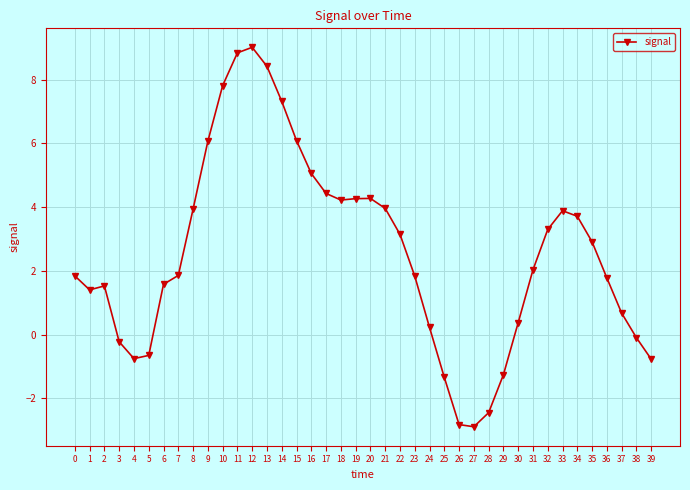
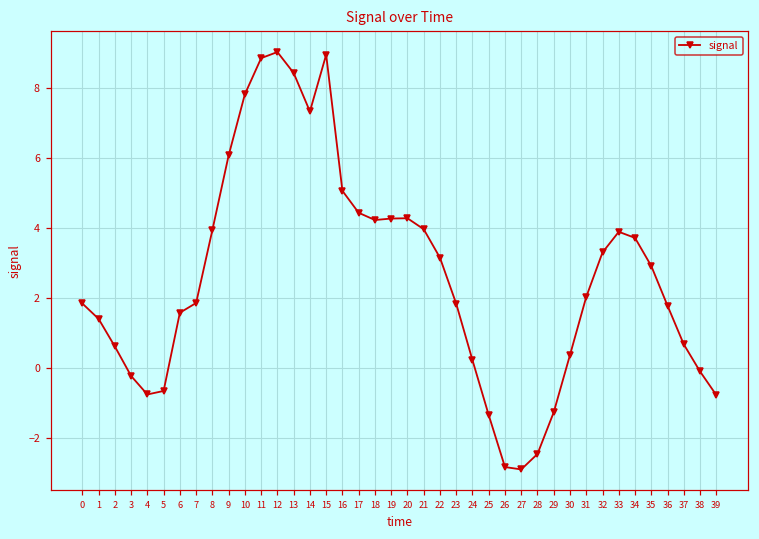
  {
    "0": 1.8,
    "1": 1.4,
-   "2": 1.5,
+   "2": 0.6,
    "3": -0.2,
    "4": -0.8,
    "5": -0.7,
    "6": 1.6,
    "7": 1.9,
    "8": 3.9,
    "9": 6.1,
    "10": 7.8,
    "11": 8.8,
    "12": 9.0,
    "13": 8.4,
    "14": 7.3,
-   "15": 6.1,
+   "15": 8.9,
    "16": 5.1,
    "17": 4.4,
    "18": 4.2,
    "19": 4.3,
    "20": 4.3,
    "21": 4.0,
    "22": 3.1,
    "23": 1.8,
    "24": 0.2,
    "25": -1.3,
    "26": -2.8,
    "27": -2.9,
    "28": -2.5,
    "29": -1.3,
    "30": 0.4,
    "31": 2.0,
    "32": 3.3,
    "33": 3.9,
    "34": 3.7,
    "35": 2.9,
    "36": 1.8,
    "37": 0.7,
    "38": -0.1,
    "39": -0.8
  }
